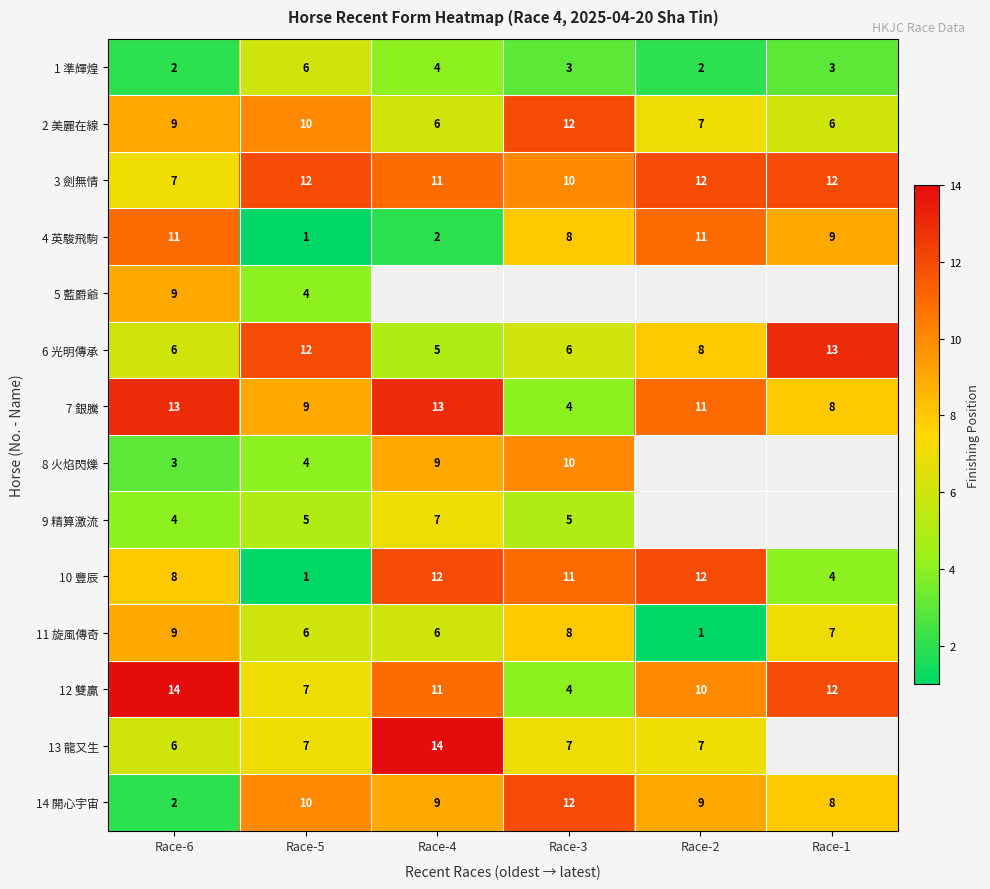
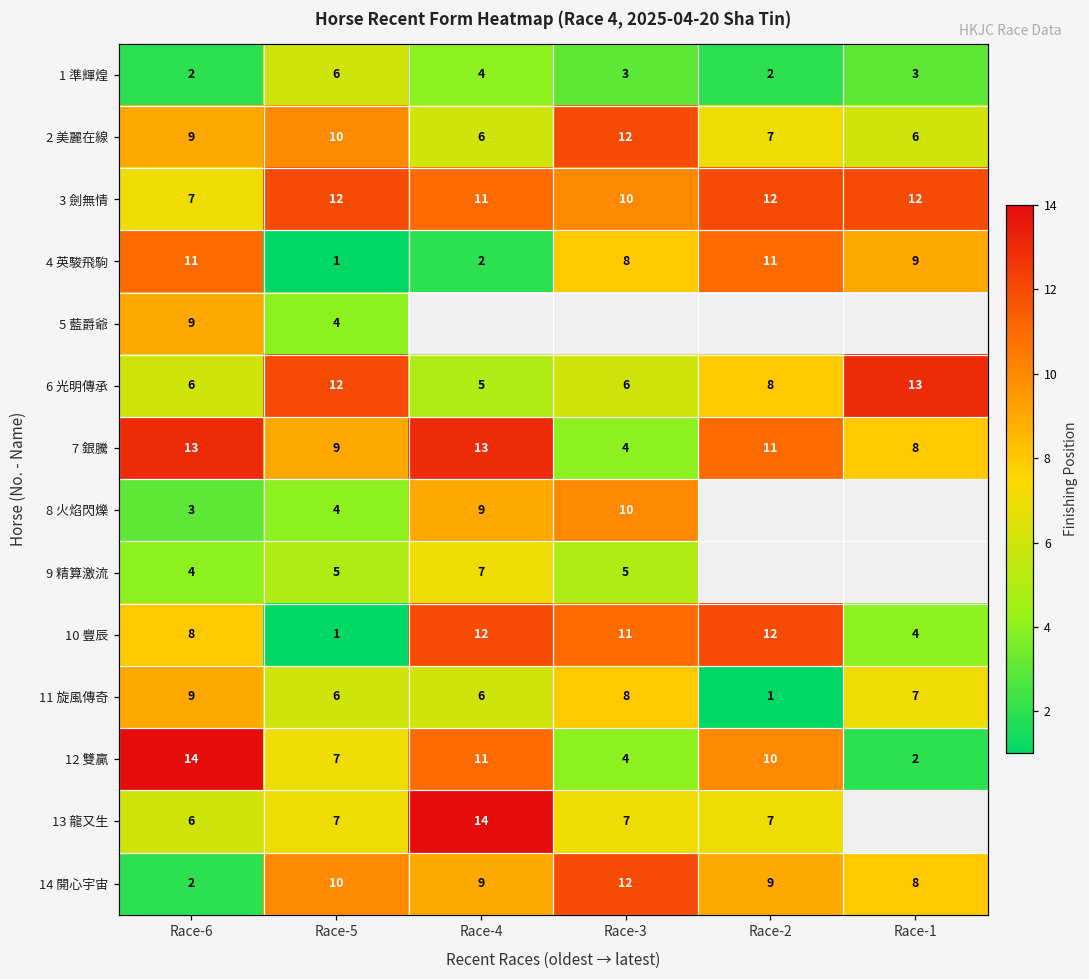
  {
    "1 準輝煌": {
      "Race-6": 2,
      "Race-5": 6,
      "Race-4": 4,
      "Race-3": 3,
      "Race-2": 2,
      "Race-1": 3
    },
    "2 美麗在線": {
      "Race-6": 9,
      "Race-5": 10,
      "Race-4": 6,
      "Race-3": 12,
      "Race-2": 7,
      "Race-1": 6
    },
    "3 劍無情": {
      "Race-6": 7,
      "Race-5": 12,
      "Race-4": 11,
      "Race-3": 10,
      "Race-2": 12,
      "Race-1": 12
    },
    "4 英駿飛駒": {
      "Race-6": 11,
      "Race-5": 1,
      "Race-4": 2,
      "Race-3": 8,
      "Race-2": 11,
      "Race-1": 9
    },
    "5 藍爵爺": {
      "Race-6": 9,
      "Race-5": 4
    },
    "6 光明傳承": {
      "Race-6": 6,
      "Race-5": 12,
      "Race-4": 5,
      "Race-3": 6,
      "Race-2": 8,
      "Race-1": 13
    },
    "7 銀騰": {
      "Race-6": 13,
      "Race-5": 9,
      "Race-4": 13,
      "Race-3": 4,
      "Race-2": 11,
      "Race-1": 8
    },
    "8 火焰閃爍": {
      "Race-6": 3,
      "Race-5": 4,
      "Race-4": 9,
      "Race-3": 10
    },
    "9 精算激流": {
      "Race-6": 4,
      "Race-5": 5,
      "Race-4": 7,
      "Race-3": 5
    },
    "10 豐辰": {
      "Race-6": 8,
      "Race-5": 1,
      "Race-4": 12,
      "Race-3": 11,
      "Race-2": 12,
      "Race-1": 4
    },
    "11 旋風傳奇": {
      "Race-6": 9,
      "Race-5": 6,
      "Race-4": 6,
      "Race-3": 8,
      "Race-2": 1,
      "Race-1": 7
    },
    "12 雙贏": {
      "Race-6": 14,
      "Race-5": 7,
      "Race-4": 11,
      "Race-3": 4,
      "Race-2": 10,
-     "Race-1": 12
+     "Race-1": 2
    },
    "13 龍又生": {
      "Race-6": 6,
      "Race-5": 7,
      "Race-4": 14,
      "Race-3": 7,
      "Race-2": 7
    },
    "14 開心宇宙": {
      "Race-6": 2,
      "Race-5": 10,
      "Race-4": 9,
      "Race-3": 12,
      "Race-2": 9,
      "Race-1": 8
    }
  }
